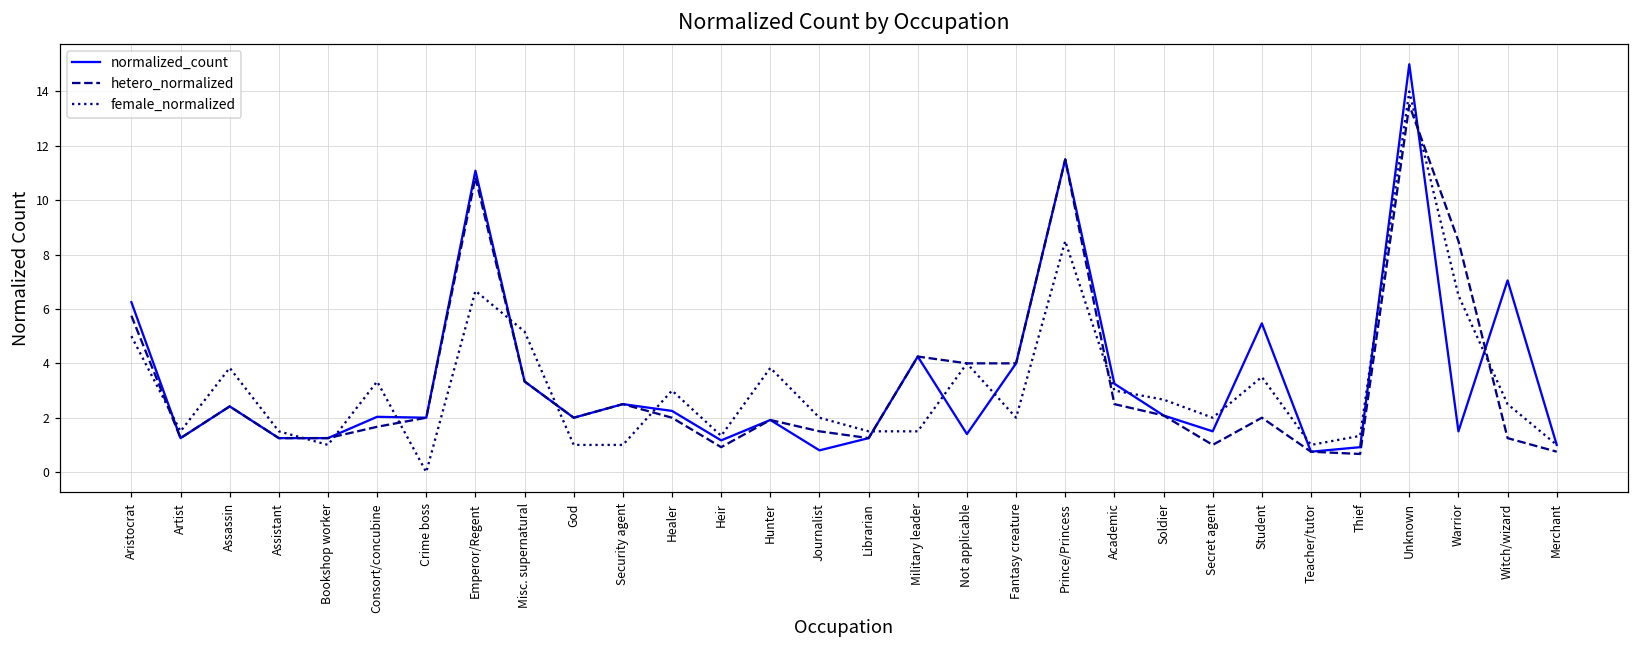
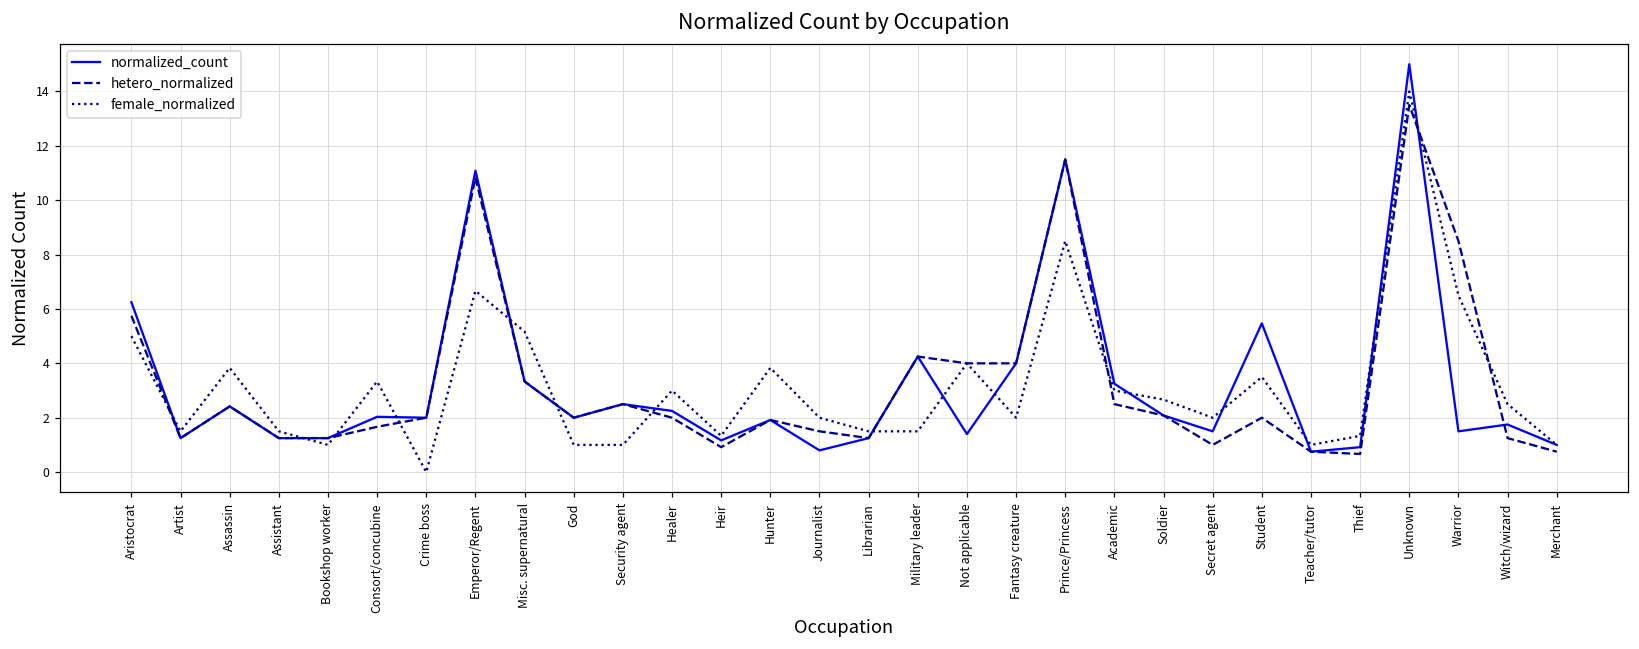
  {
    "normalized_count": {
      "Aristocrat": 6.3,
      "Consort/concubine": 2.0,
      "Emperor/Regent": 11.1,
      "Healer": 2.3,
      "Heir": 1.2,
      "Journalist": 0.8,
      "Not applicable": 1.4,
      "Academic": 3.3,
      "Secret agent": 1.5,
      "Student": 5.5,
      "Thief": 0.9,
      "Unknown": 15.0,
      "Warrior": 1.5,
-     "Witch/wizard": 7.1
+     "Witch/wizard": 1.8
    }
  }
